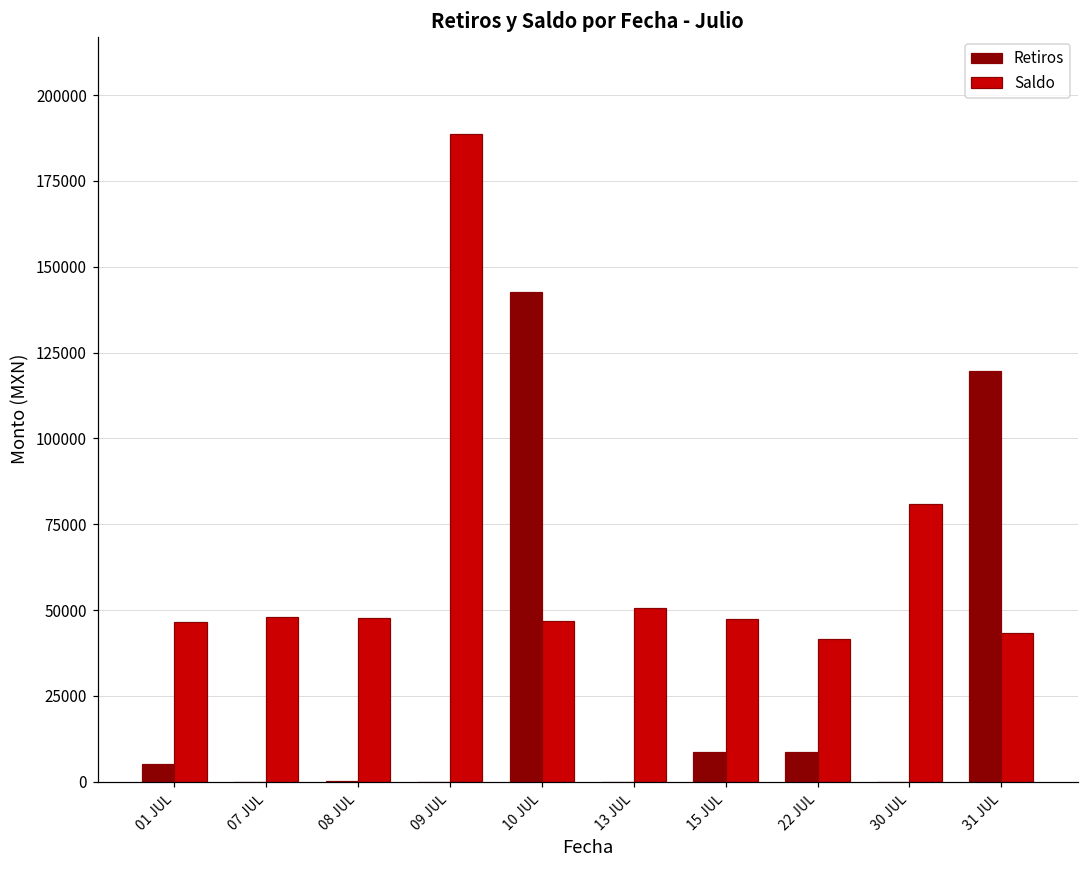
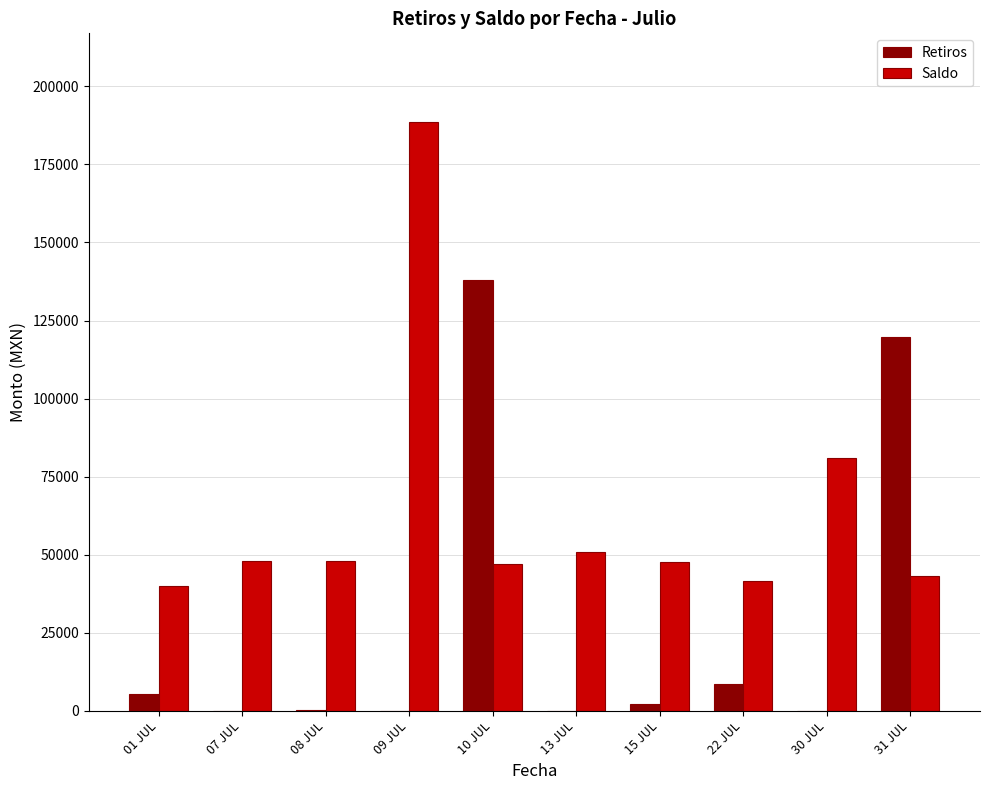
  {
    "Retiros": {
      "01 JUL": 5000,
      "07 JUL": 0,
      "09 JUL": 0,
-     "10 JUL": 143000,
+     "10 JUL": 138000,
      "13 JUL": 0,
-     "15 JUL": 9000,
+     "15 JUL": 2000,
      "22 JUL": 9000,
      "30 JUL": 0,
      "31 JUL": 120000
    },
    "Saldo": {
-     "01 JUL": 47000,
+     "01 JUL": 40000,
      "07 JUL": 48000,
      "08 JUL": 48000,
      "09 JUL": 189000,
      "10 JUL": 47000,
      "13 JUL": 51000,
      "15 JUL": 48000,
      "22 JUL": 42000,
      "30 JUL": 81000,
      "31 JUL": 43000
    }
  }
